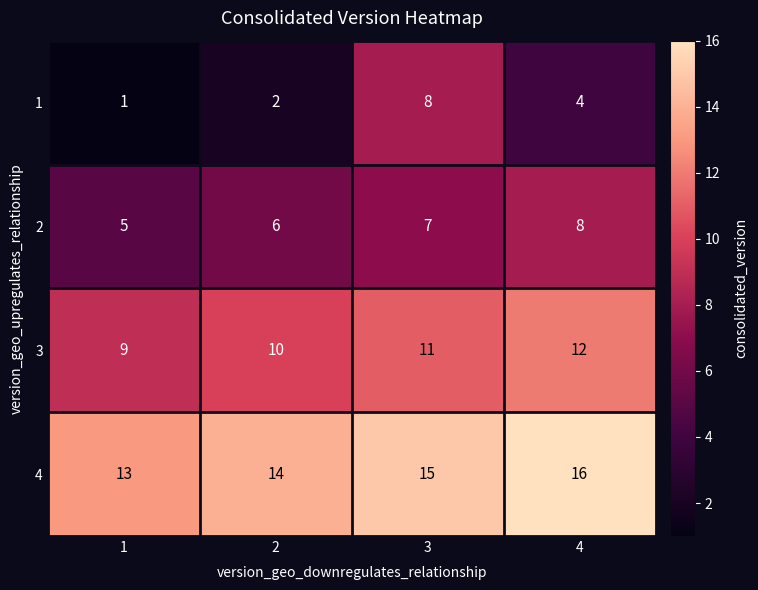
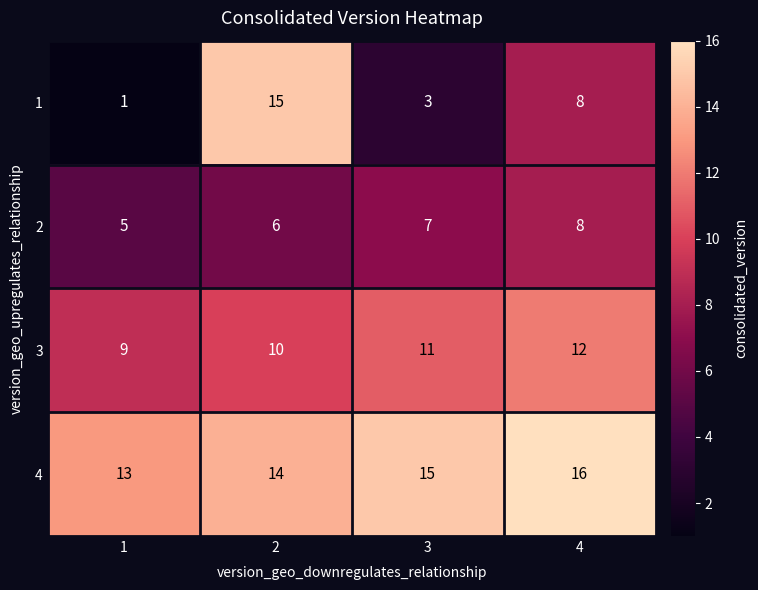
  {
    "1": {
      "1": 1,
-     "2": 2,
-     "3": 8,
-     "4": 4
+     "2": 15,
+     "3": 3,
+     "4": 8
    },
    "2": {
      "1": 5,
      "2": 6,
      "3": 7,
      "4": 8
    },
    "3": {
      "1": 9,
      "2": 10,
      "3": 11,
      "4": 12
    },
    "4": {
      "1": 13,
      "2": 14,
      "3": 15,
      "4": 16
    }
  }
